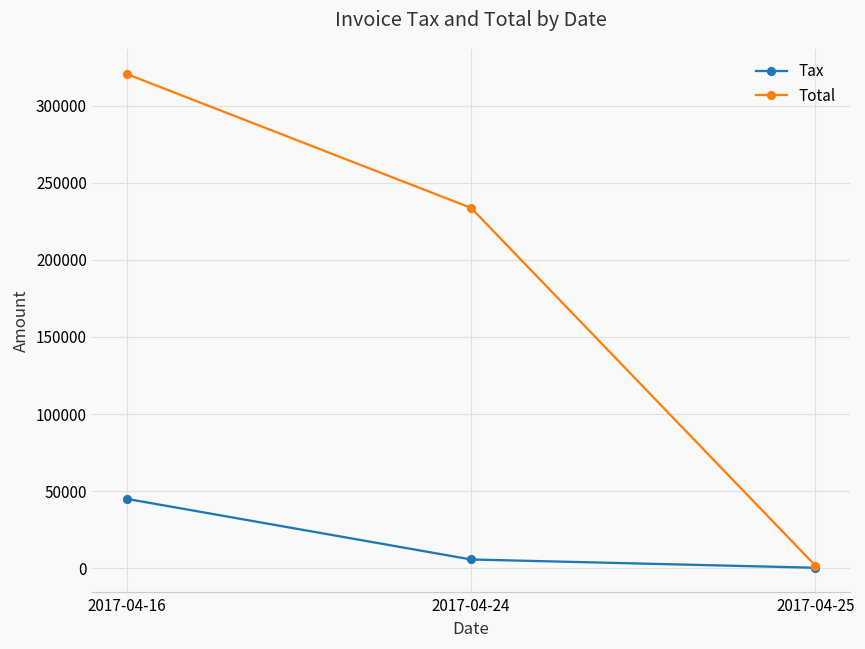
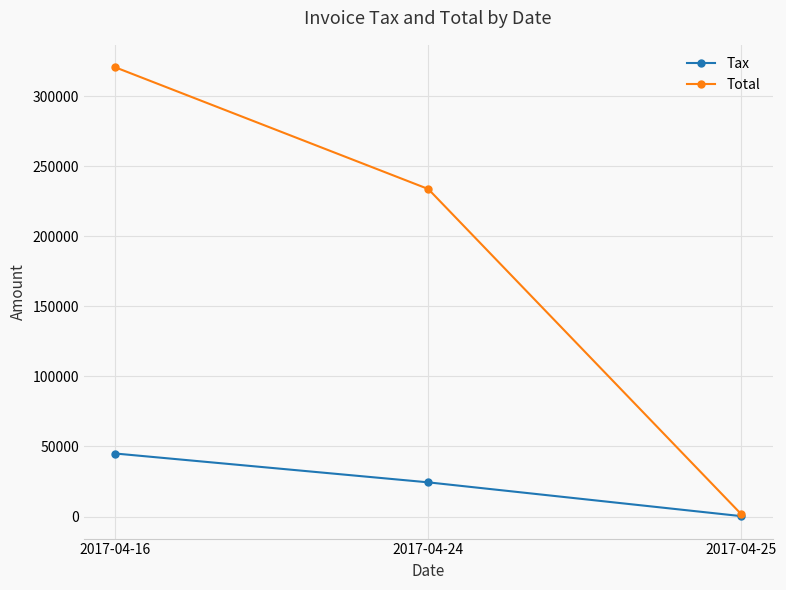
  {
    "Tax": {
      "2017-04-16": 45000,
-     "2017-04-24": 6000
+     "2017-04-24": 24000
    },
    "Total": {
      "2017-04-16": 321000,
      "2017-04-24": 234000
    }
  }
